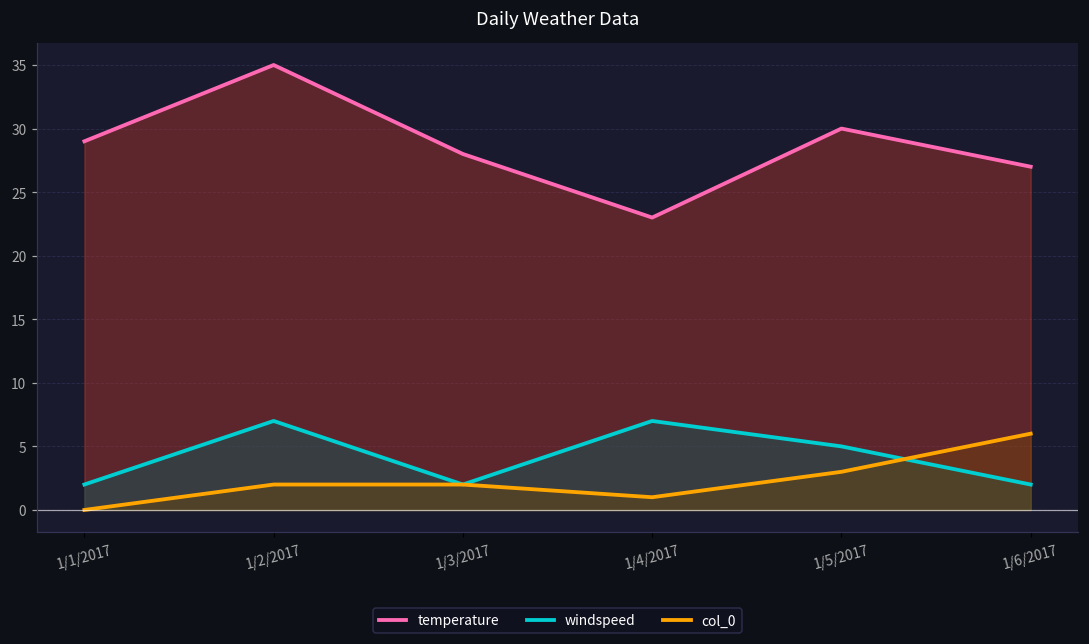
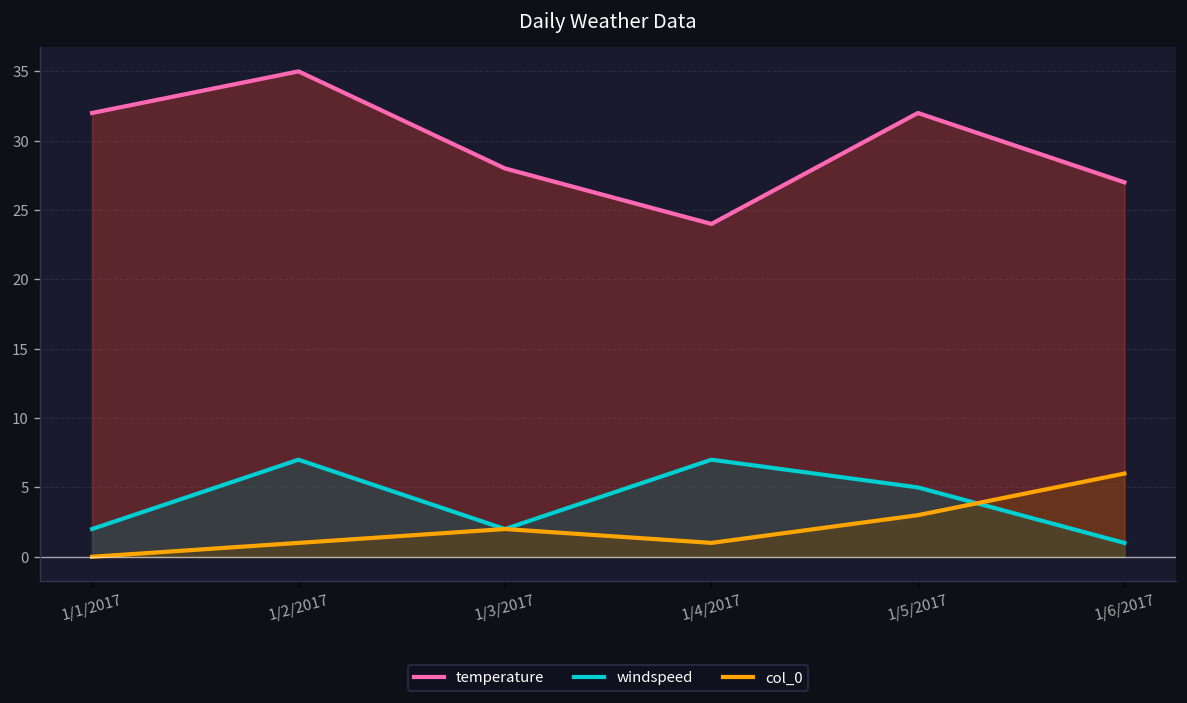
  {
    "temperature": {
-     "1/1/2017": 29,
+     "1/1/2017": 32,
      "1/2/2017": 35,
      "1/3/2017": 28,
-     "1/4/2017": 23,
-     "1/5/2017": 30,
+     "1/4/2017": 24,
+     "1/5/2017": 32,
      "1/6/2017": 27
    },
    "windspeed": {
      "1/1/2017": 2,
      "1/2/2017": 7,
      "1/4/2017": 7,
      "1/5/2017": 5,
-     "1/6/2017": 2
+     "1/6/2017": 1
    },
    "col_0": {
      "1/1/2017": 0,
-     "1/2/2017": 2,
+     "1/2/2017": 1,
      "1/4/2017": 1,
      "1/5/2017": 3,
      "1/6/2017": 6
    }
  }
